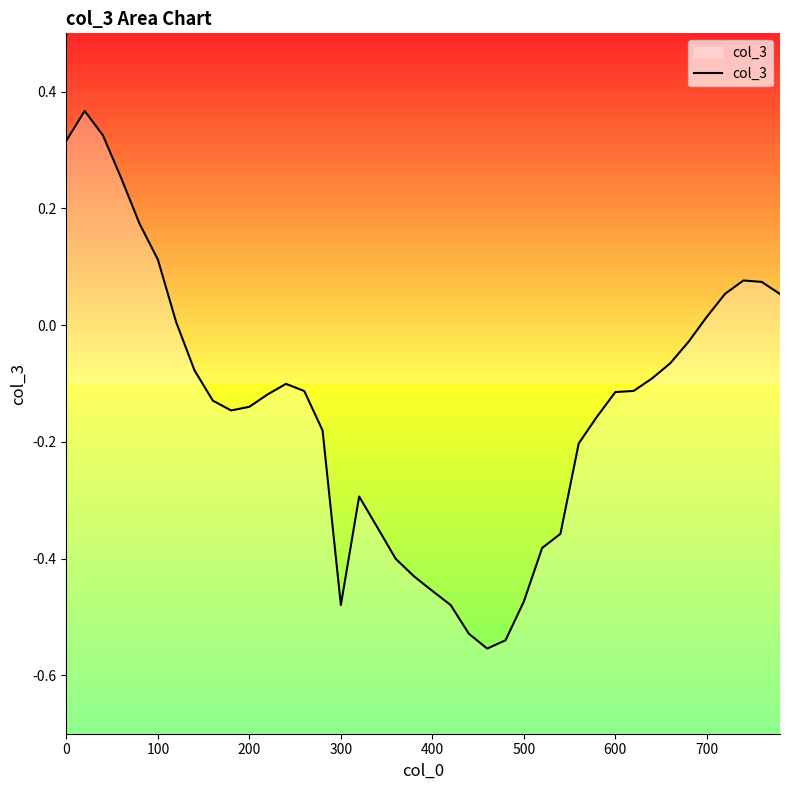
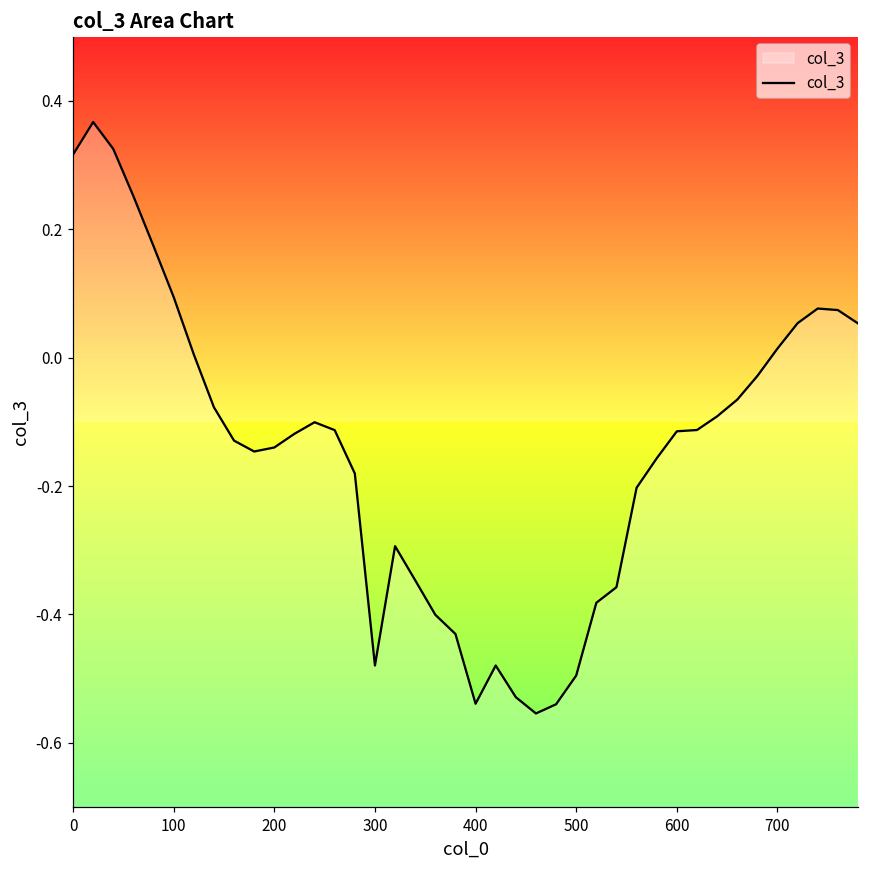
  {
    "0": 0.32,
-   "100": 0.11,
+   "100": 0.09,
    "200": -0.14,
    "300": -0.48,
-   "400": -0.46,
-   "500": -0.47,
+   "400": -0.54,
+   "500": -0.50,
    "600": -0.11,
    "700": 0.01
  }
